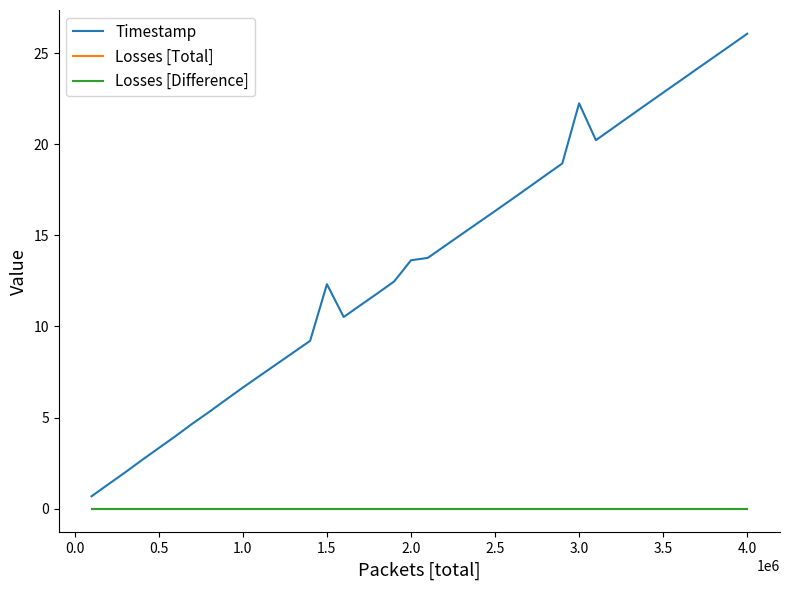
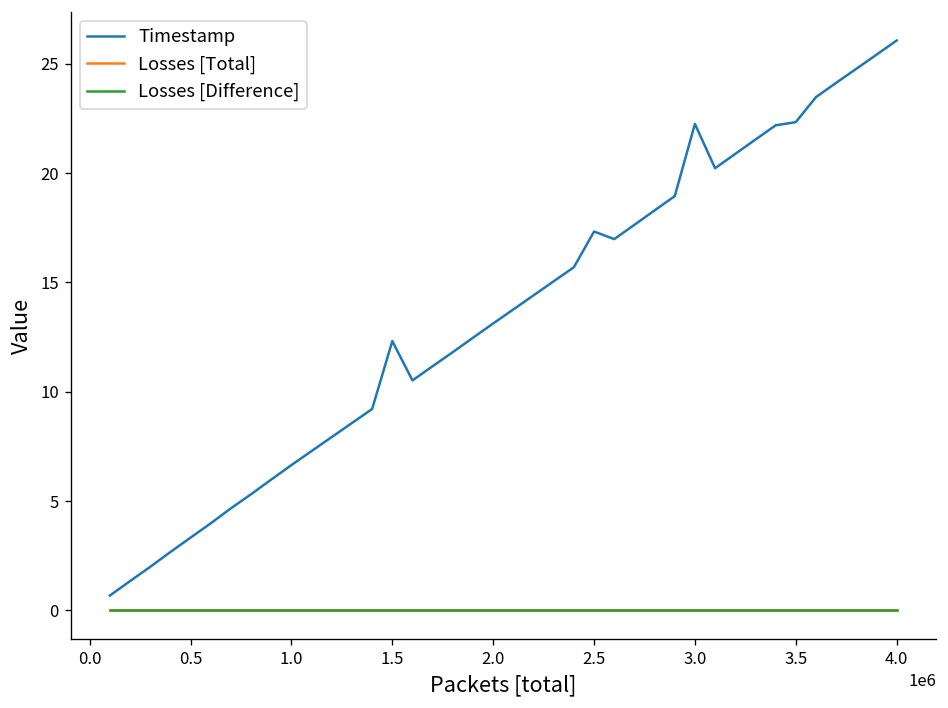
  {
    "Timestamp": {
      "0.5": 3.3,
      "1.0": 6.6,
      "1.5": 12.3,
-     "2.0": 13.6,
-     "2.5": 16.3,
+     "2.0": 13.1,
+     "2.5": 17.3,
      "3.0": 22.2,
-     "3.5": 22.8,
+     "3.5": 22.3,
      "4.0": 26.1
    },
    "Losses [Difference]": {
      "0.5": 0.0,
      "1.0": 0.0,
      "1.5": 0.0,
      "2.0": 0.0,
      "2.5": 0.0,
      "3.0": 0.0,
      "3.5": 0.0,
      "4.0": 0.0
    }
  }
